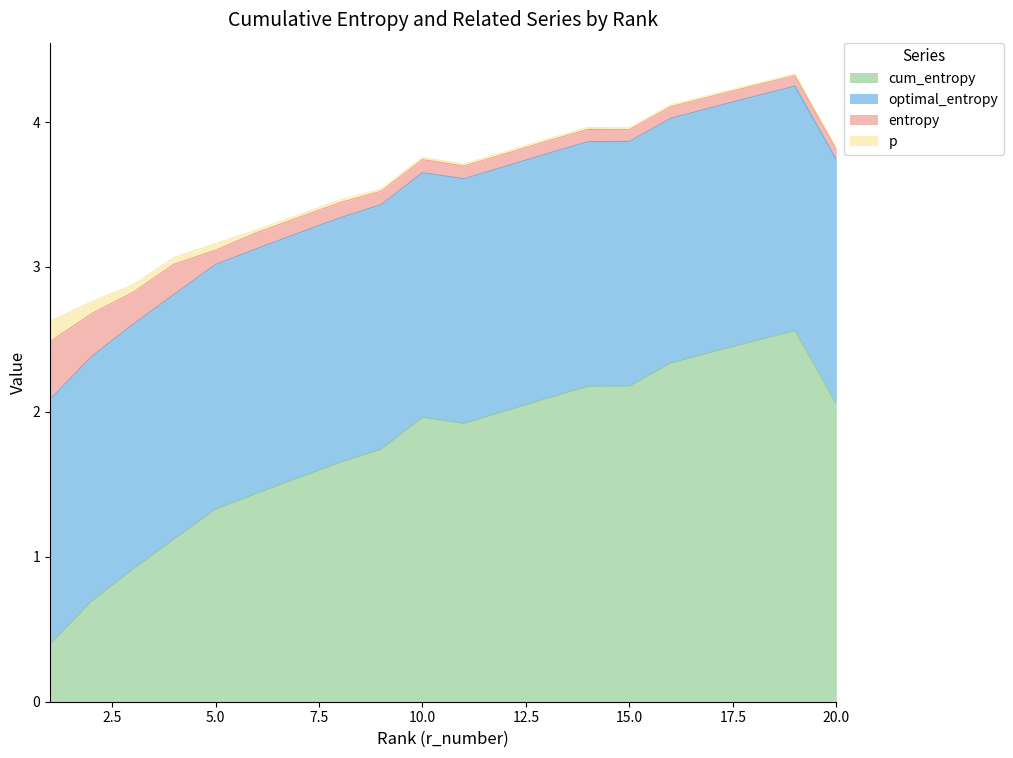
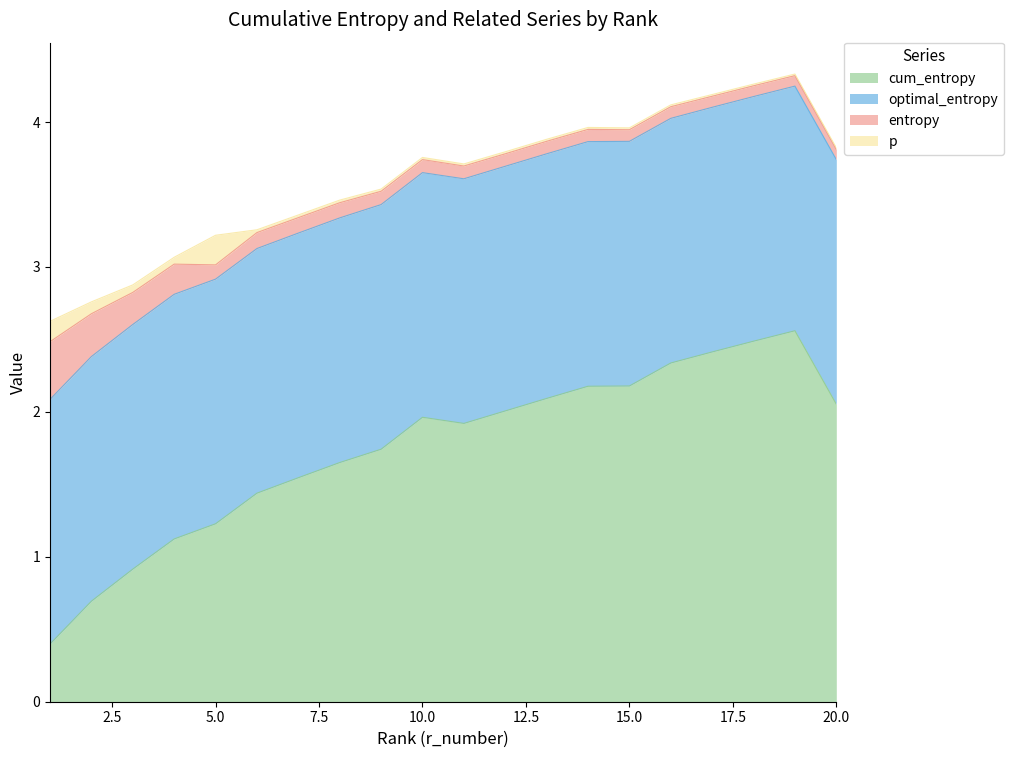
  {
    "cum_entropy": {
-     "5.0": 1.33,
+     "5.0": 1.23,
      "10.0": 1.96,
      "15.0": 2.18,
      "20.0": 2.05
    },
    "optimal_entropy": {
      "5.0": 1.69,
      "10.0": 1.69,
      "15.0": 1.69,
      "20.0": 1.69
    },
    "entropy": {
      "5.0": 0.10
    },
    "p": {
-     "5.0": 0.05
+     "5.0": 0.20
    }
  }
